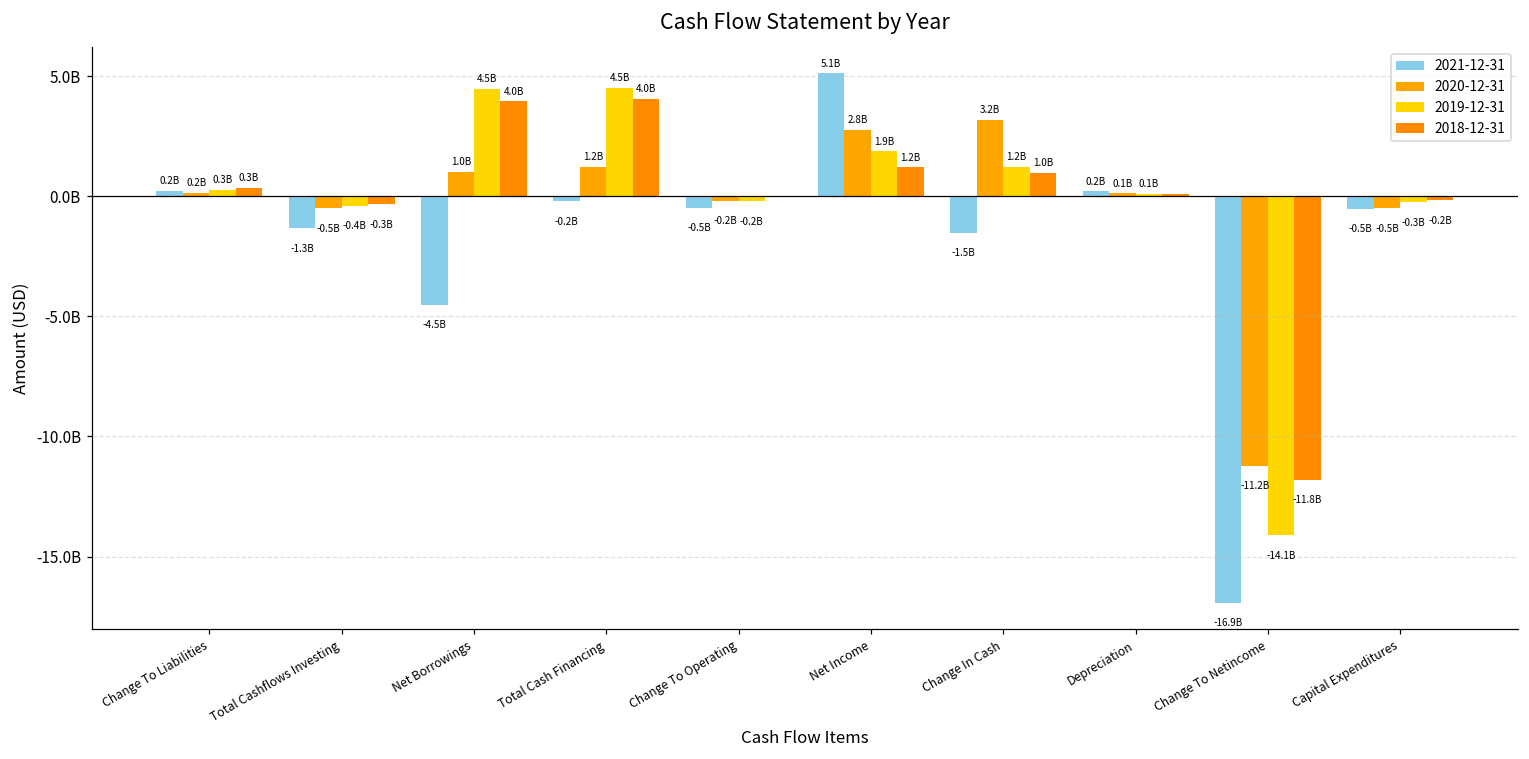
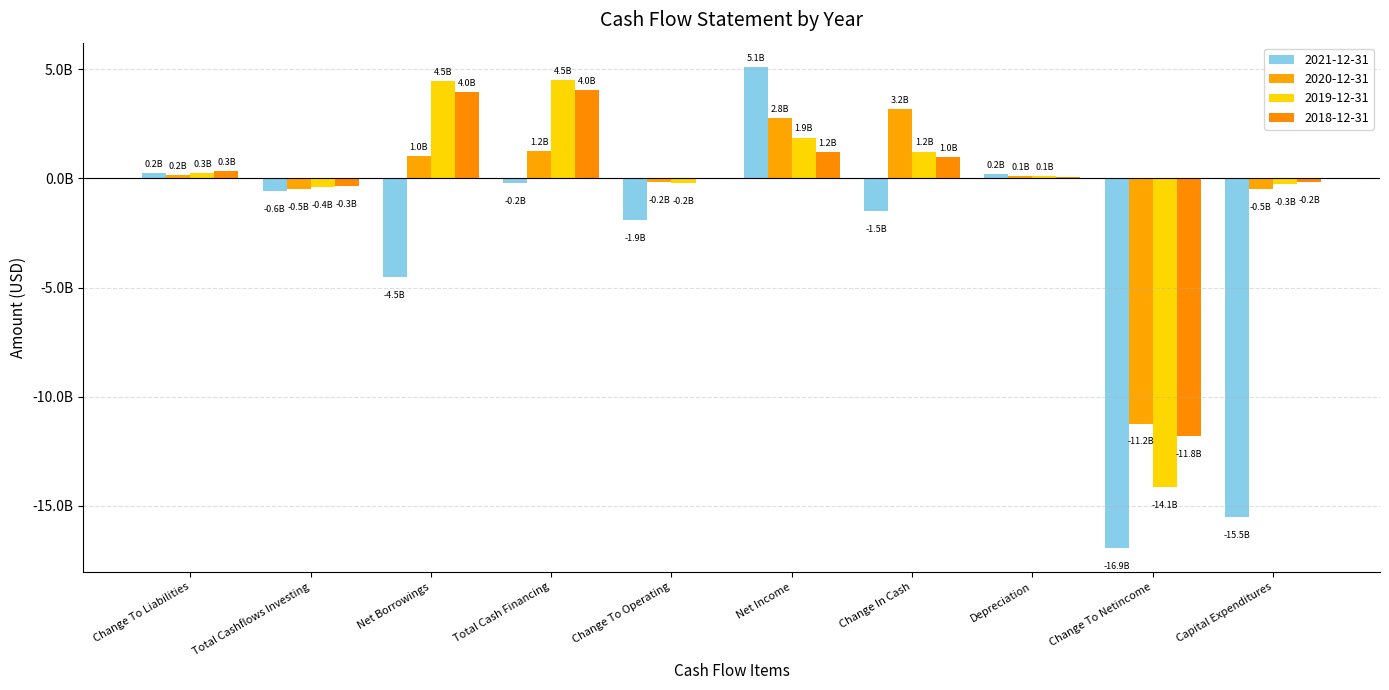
  {
    "2021-12-31": {
      "Change To Liabilities": "0.2B",
-     "Total Cashflows Investing": "-1.3B",
+     "Total Cashflows Investing": "-0.6B",
      "Net Borrowings": "-4.5B",
      "Total Cash Financing": "-0.2B",
-     "Change To Operating": "-0.5B",
+     "Change To Operating": "-1.9B",
      "Net Income": "5.1B",
      "Change In Cash": "-1.5B",
      "Depreciation": "0.2B",
      "Change To Netincome": "-16.9B",
-     "Capital Expenditures": "-0.5B"
+     "Capital Expenditures": "-15.5B"
    }
  }
